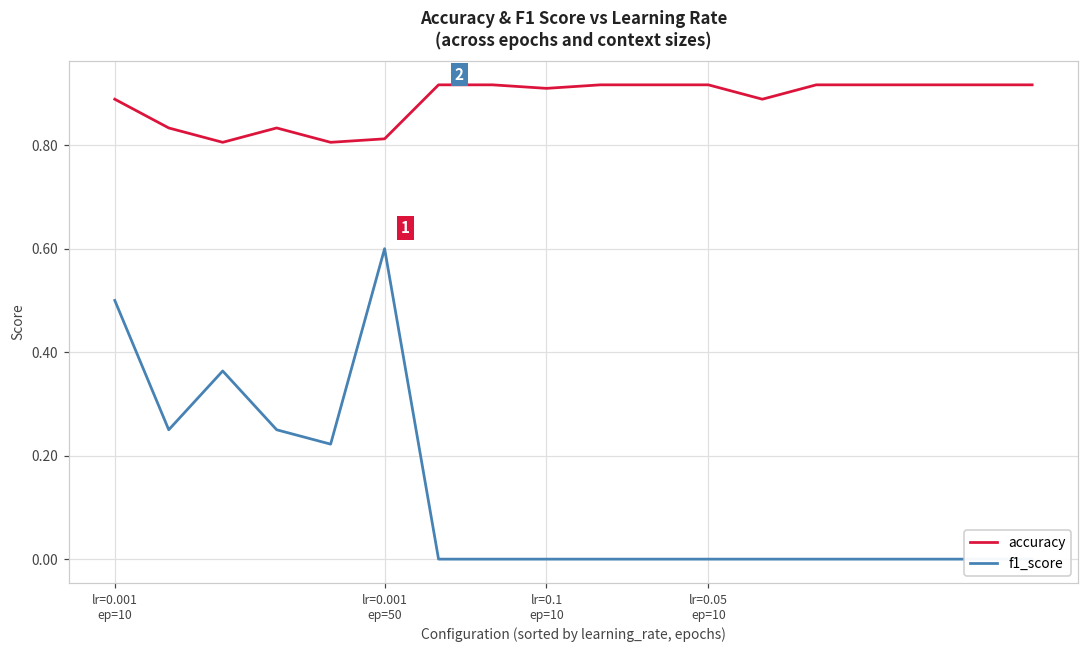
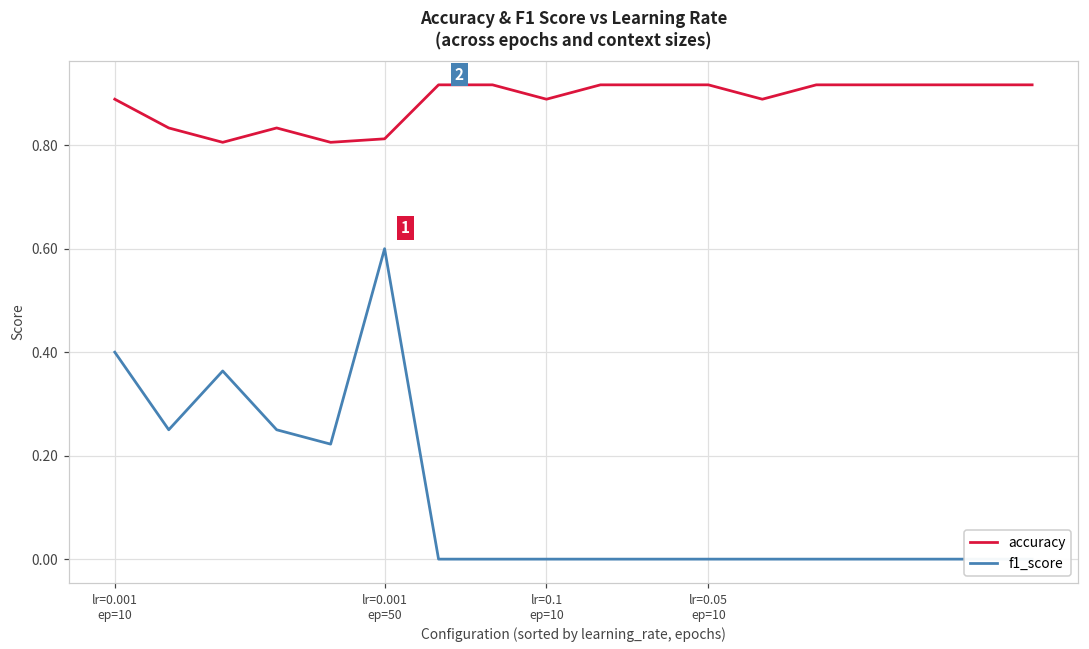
  {
    "accuracy": {
      "lr=0.001 ep=10": 0.89,
      "lr=0.001 ep=50": 0.81,
-     "lr=0.1 ep=10": 0.91,
+     "lr=0.1 ep=10": 0.89,
      "lr=0.05 ep=10": 0.92
    },
    "f1_score": {
-     "lr=0.001 ep=10": 0.5,
+     "lr=0.001 ep=10": 0.4,
      "lr=0.1 ep=10": 0.0,
      "lr=0.05 ep=10": 0.0
    }
  }
